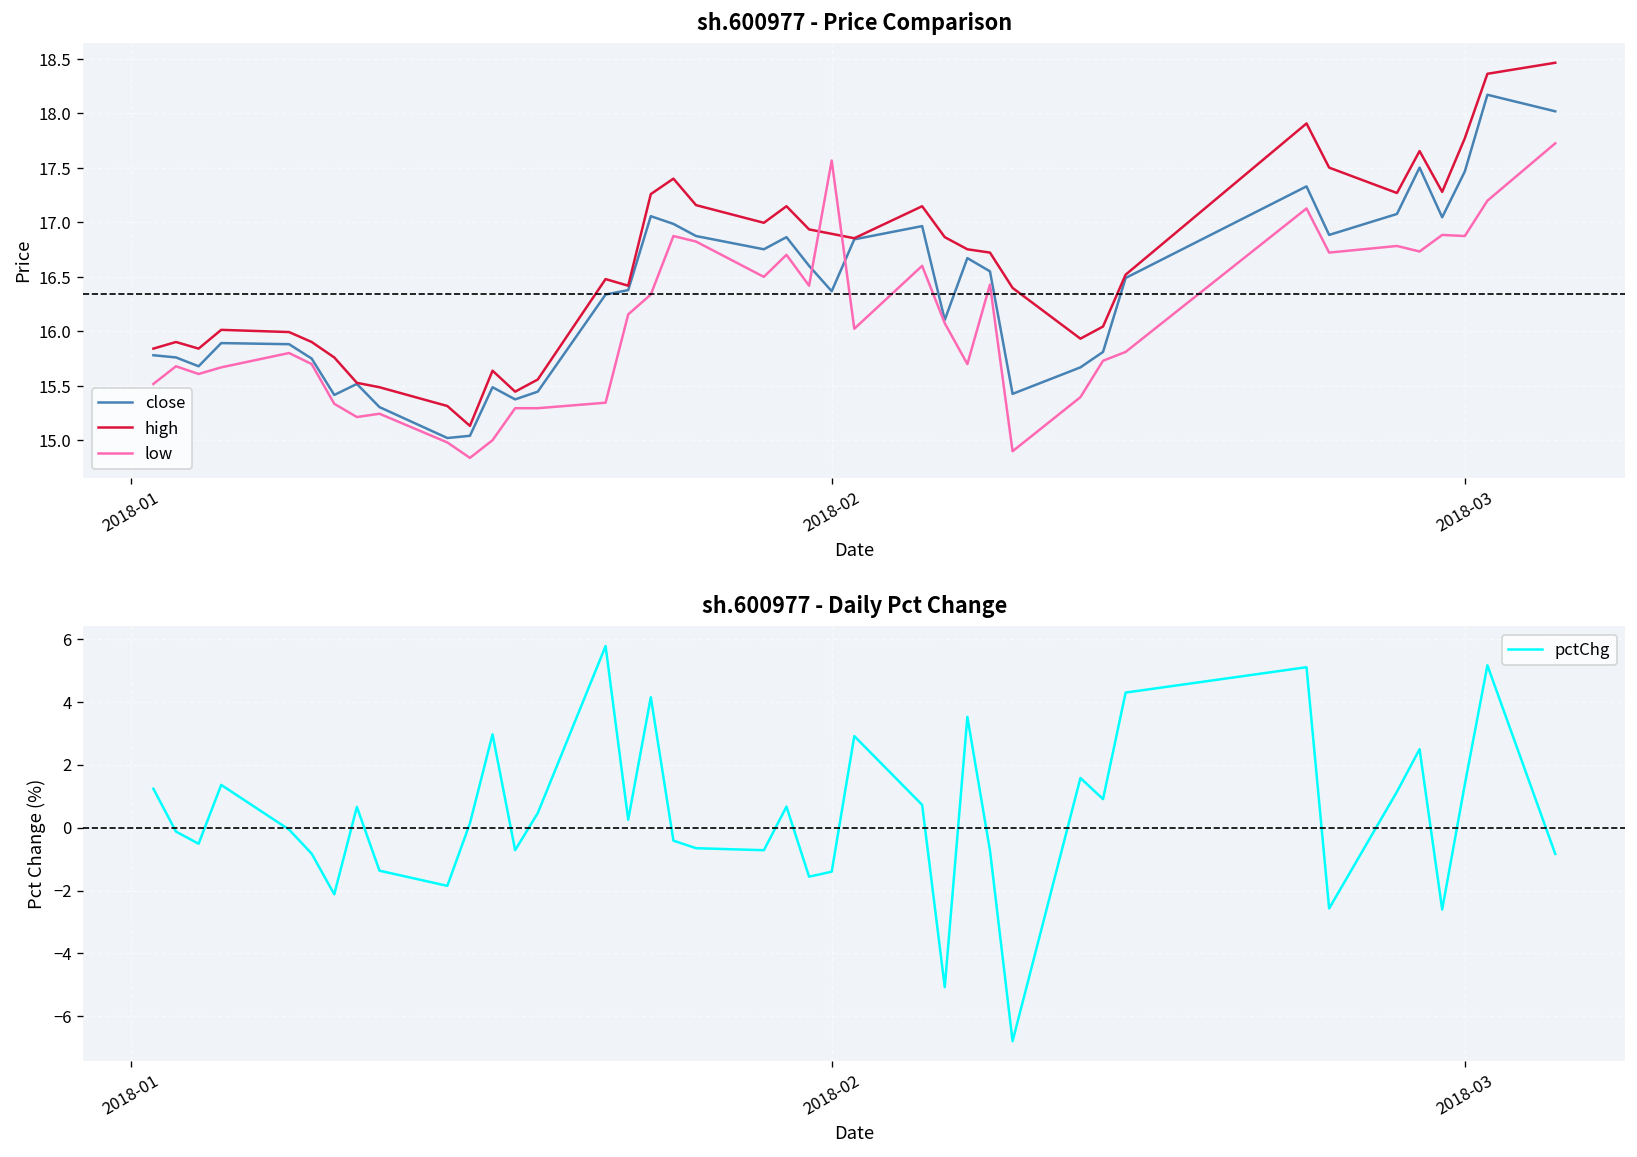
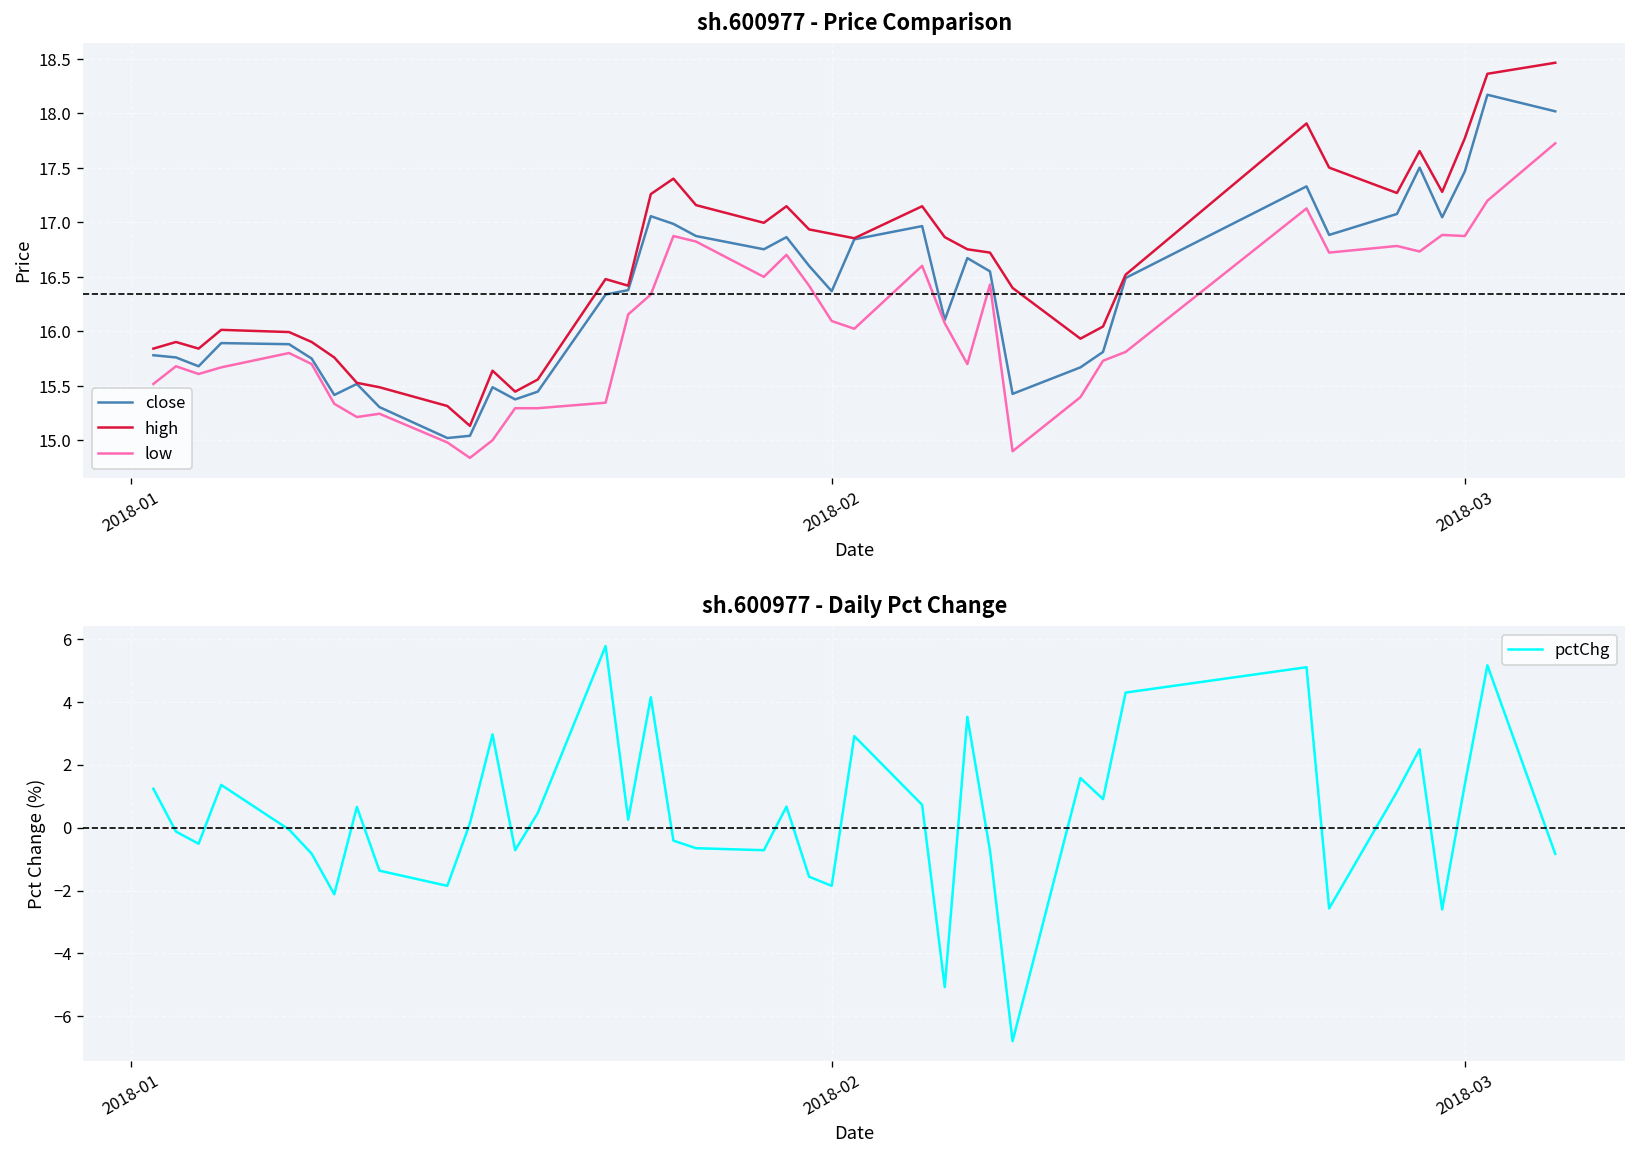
  {
    "sh.600977 - Price Comparison": {
      "close": {
        "2018-02": 16.4,
        "2018-03": 17.5
      },
      "high": {
        "2018-02": 16.9,
        "2018-03": 17.8
      },
      "low": {
-       "2018-02": 17.6,
+       "2018-02": 16.1,
        "2018-03": 16.9
      }
    },
    "sh.600977 - Daily Pct Change": {
-     "2018-02": -1.4,
+     "2018-02": -1.9,
      "2018-03": 1.4
    }
  }
